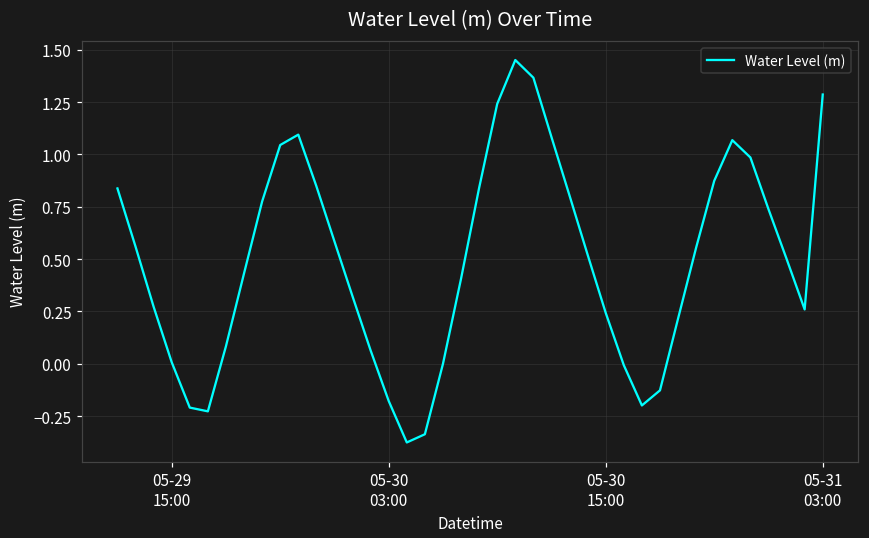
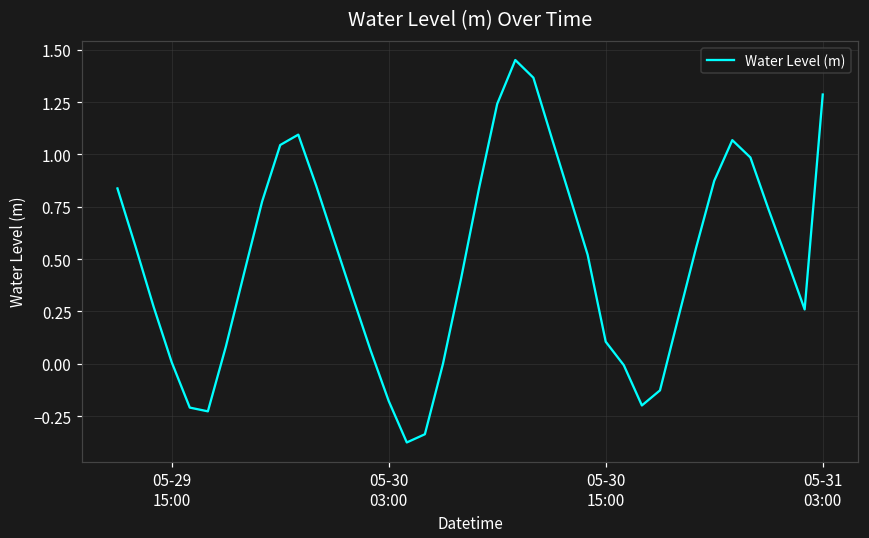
  {
    "05-29 15:00": 0.01,
    "05-30 03:00": -0.18,
-   "05-30 15:00": 0.24,
+   "05-30 15:00": 0.11,
    "05-31 03:00": 1.29
  }
